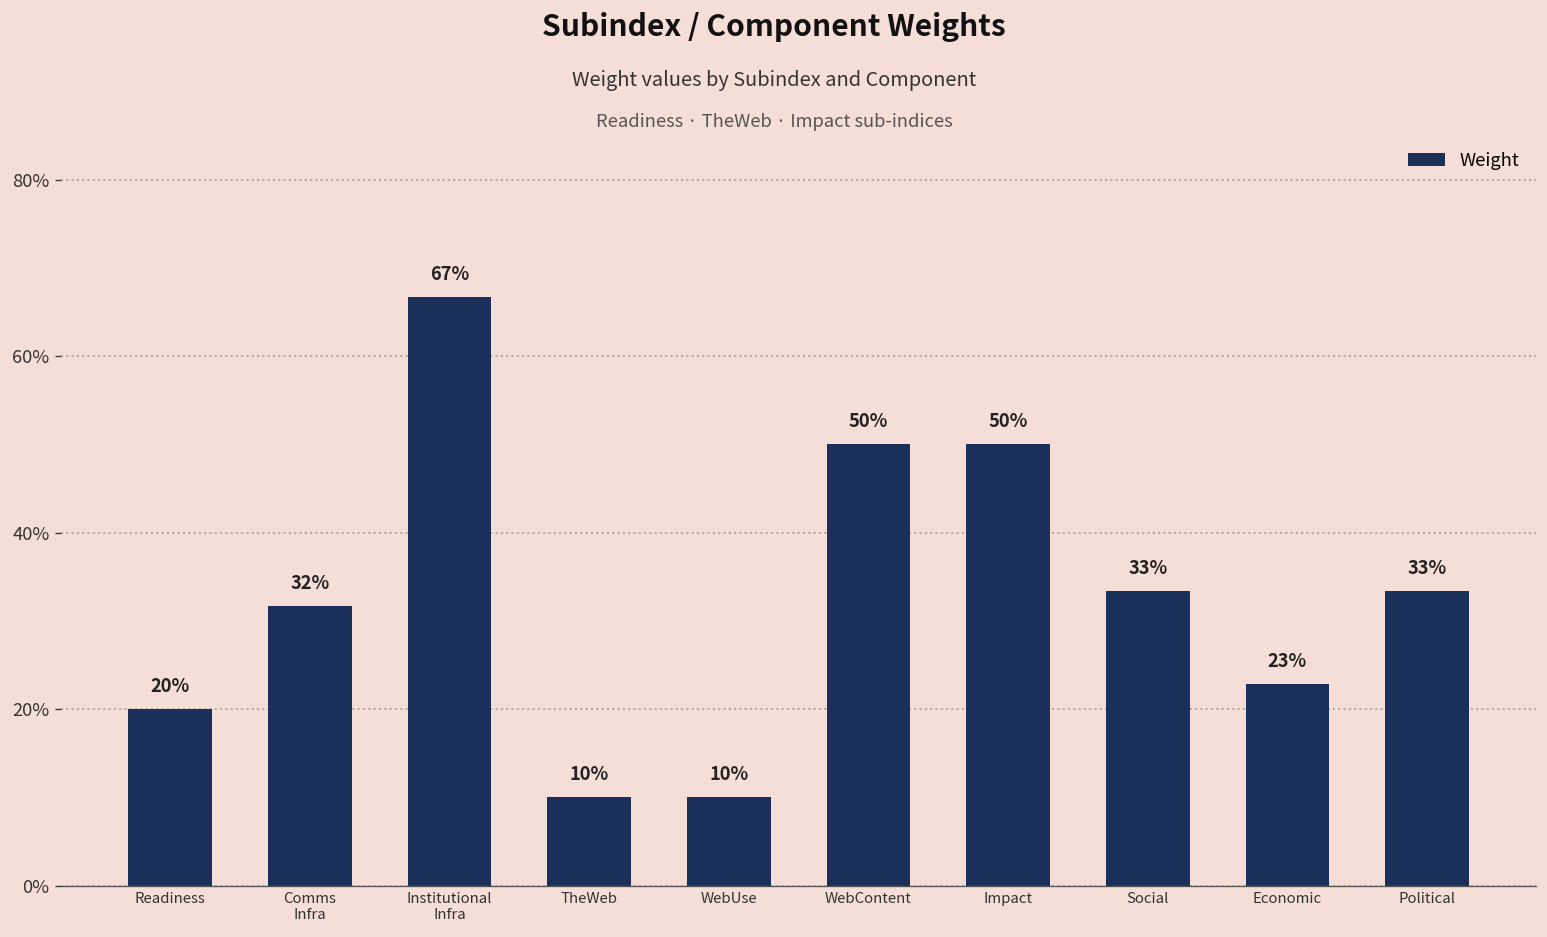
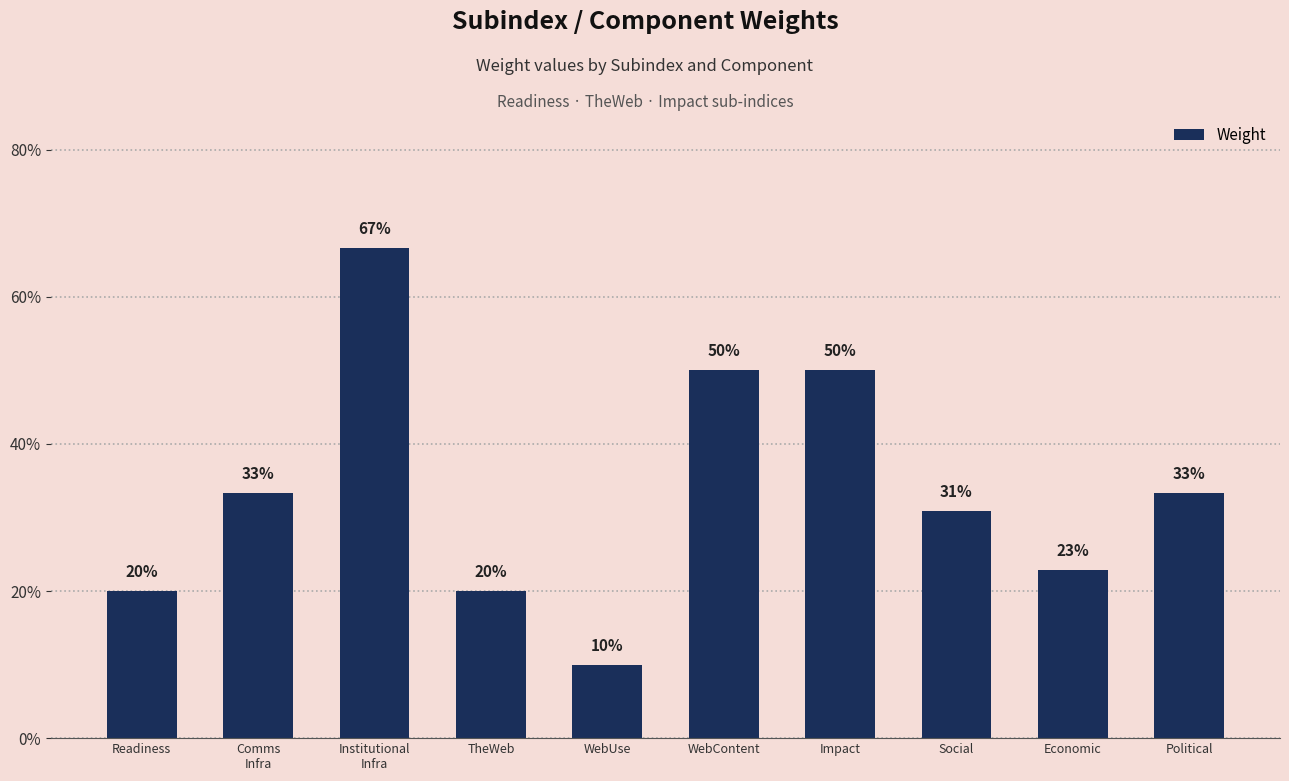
  {
    "Readiness": "20%",
-   "Comms Infra": "32%",
+   "Comms Infra": "33%",
    "Institutional Infra": "67%",
-   "TheWeb": "10%",
+   "TheWeb": "20%",
    "WebUse": "10%",
    "WebContent": "50%",
    "Impact": "50%",
-   "Social": "33%",
+   "Social": "31%",
    "Economic": "23%",
    "Political": "33%"
  }
